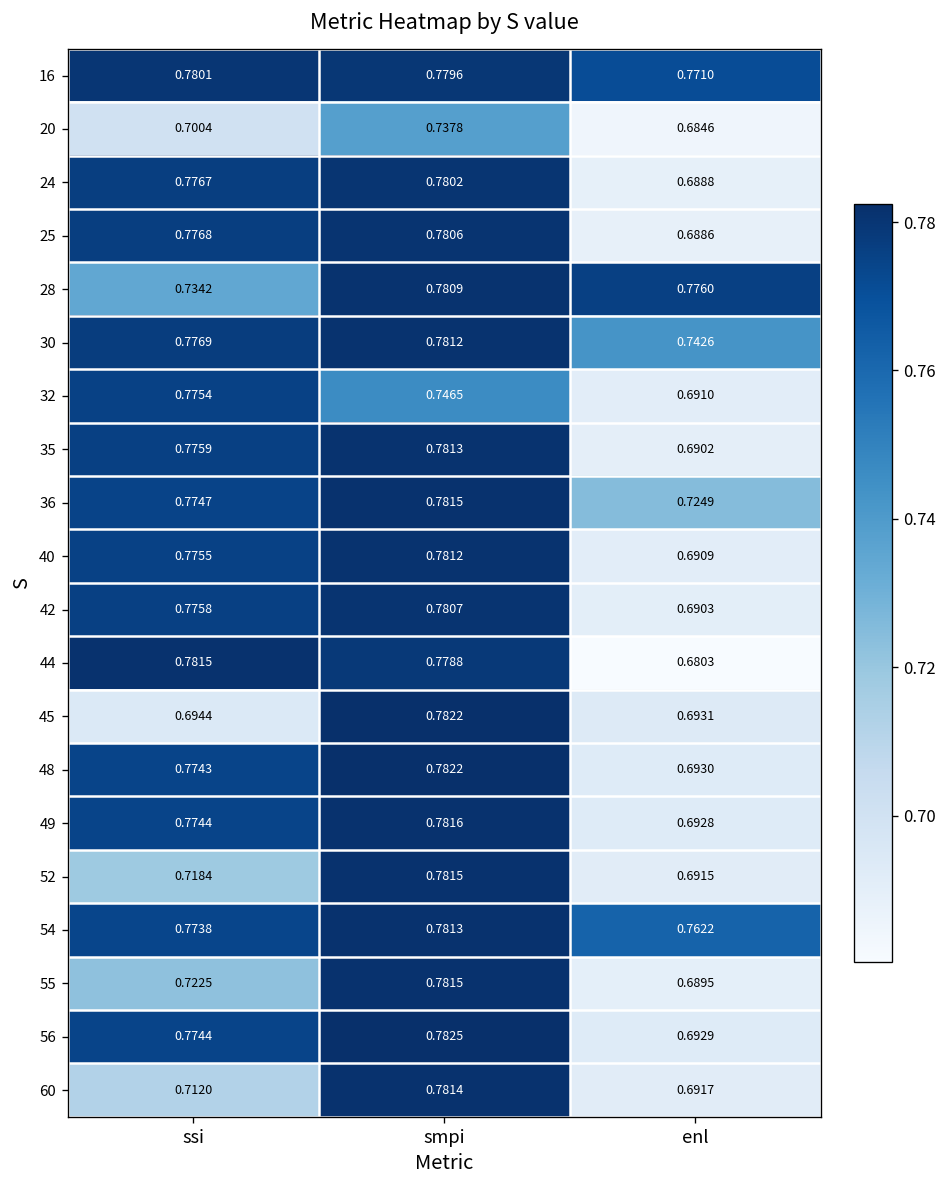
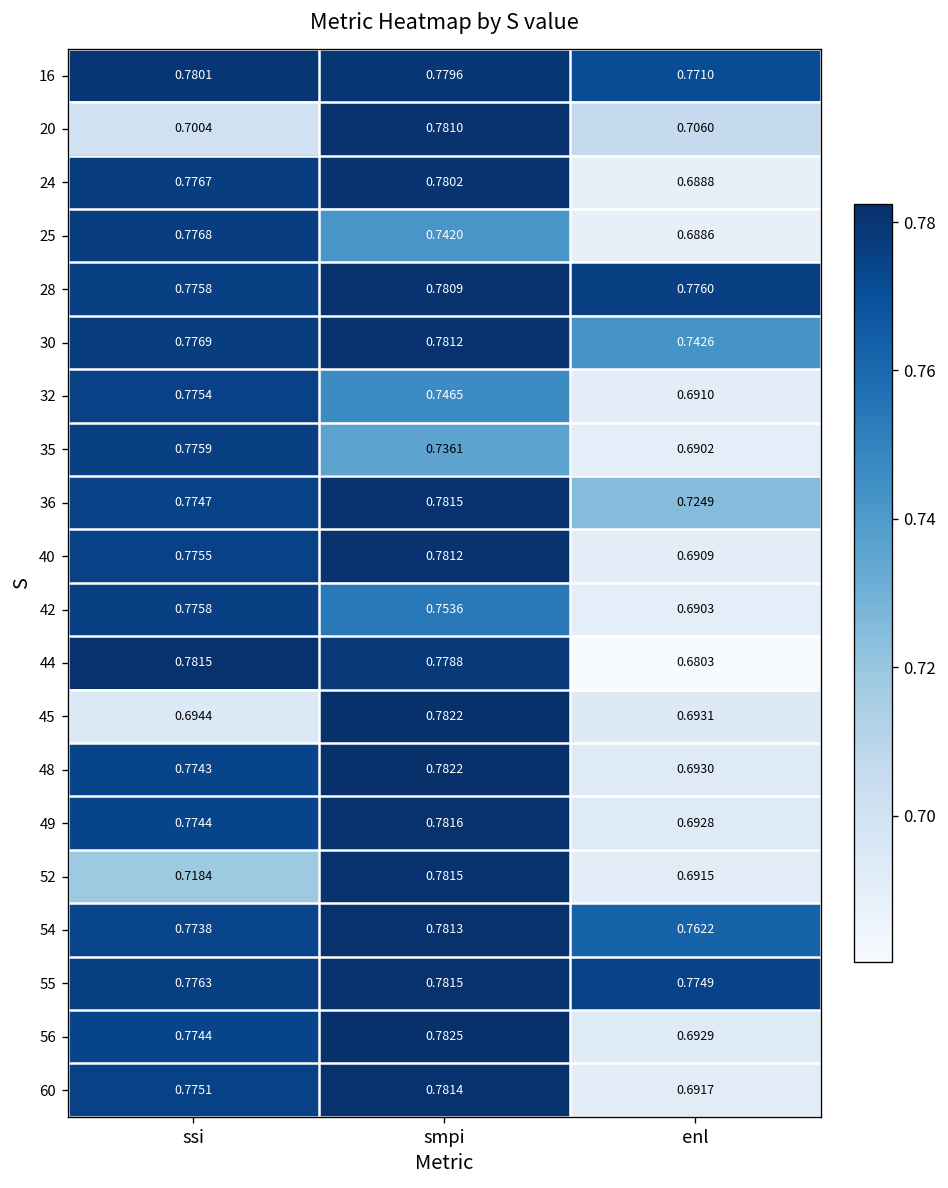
  {
    "16": {
      "ssi": 0.7801,
      "smpi": 0.7796,
      "enl": 0.7710
    },
    "20": {
      "ssi": 0.7004,
-     "smpi": 0.7378,
-     "enl": 0.6846
+     "smpi": 0.7810,
+     "enl": 0.7060
    },
    "24": {
      "ssi": 0.7767,
      "smpi": 0.7802,
      "enl": 0.6888
    },
    "25": {
      "ssi": 0.7768,
-     "smpi": 0.7806,
+     "smpi": 0.7420,
      "enl": 0.6886
    },
    "28": {
-     "ssi": 0.7342,
+     "ssi": 0.7758,
      "smpi": 0.7809,
      "enl": 0.7760
    },
    "30": {
      "ssi": 0.7769,
      "smpi": 0.7812,
      "enl": 0.7426
    },
    "32": {
      "ssi": 0.7754,
      "smpi": 0.7465,
      "enl": 0.6910
    },
    "35": {
      "ssi": 0.7759,
-     "smpi": 0.7813,
+     "smpi": 0.7361,
      "enl": 0.6902
    },
    "36": {
      "ssi": 0.7747,
      "smpi": 0.7815,
      "enl": 0.7249
    },
    "40": {
      "ssi": 0.7755,
      "smpi": 0.7812,
      "enl": 0.6909
    },
    "42": {
      "ssi": 0.7758,
-     "smpi": 0.7807,
+     "smpi": 0.7536,
      "enl": 0.6903
    },
    "44": {
      "ssi": 0.7815,
      "smpi": 0.7788,
      "enl": 0.6803
    },
    "45": {
      "ssi": 0.6944,
      "smpi": 0.7822,
      "enl": 0.6931
    },
    "48": {
      "ssi": 0.7743,
      "smpi": 0.7822,
      "enl": 0.6930
    },
    "49": {
      "ssi": 0.7744,
      "smpi": 0.7816,
      "enl": 0.6928
    },
    "52": {
      "ssi": 0.7184,
      "smpi": 0.7815,
      "enl": 0.6915
    },
    "54": {
      "ssi": 0.7738,
      "smpi": 0.7813,
      "enl": 0.7622
    },
    "55": {
-     "ssi": 0.7225,
+     "ssi": 0.7763,
      "smpi": 0.7815,
-     "enl": 0.6895
+     "enl": 0.7749
    },
    "56": {
      "ssi": 0.7744,
      "smpi": 0.7825,
      "enl": 0.6929
    },
    "60": {
-     "ssi": 0.7120,
+     "ssi": 0.7751,
      "smpi": 0.7814,
      "enl": 0.6917
    }
  }
